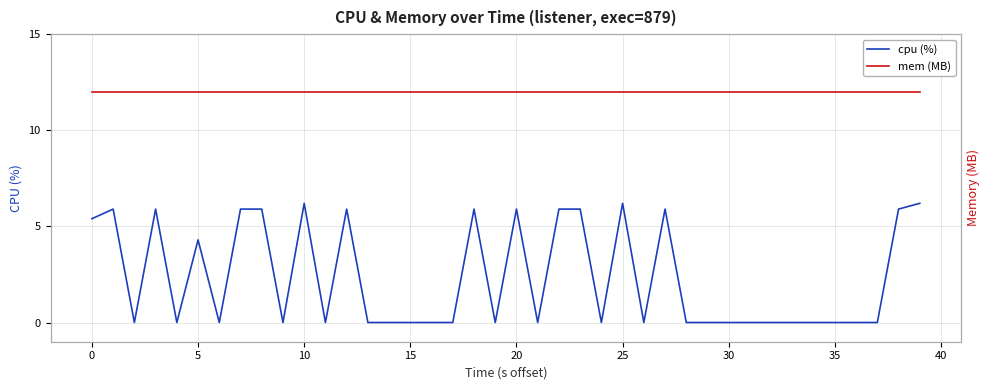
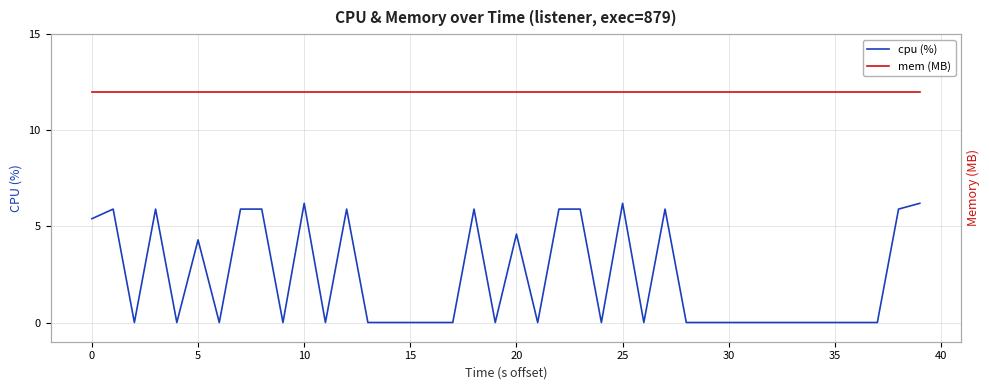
  {
    "cpu (%)": {
      "0": 5.4,
      "5": 4.3,
      "10": 6.2,
      "15": 0.0,
-     "20": 5.9,
+     "20": 4.6,
      "25": 6.2,
      "30": 0.0,
      "35": 0.0
    }
  }
